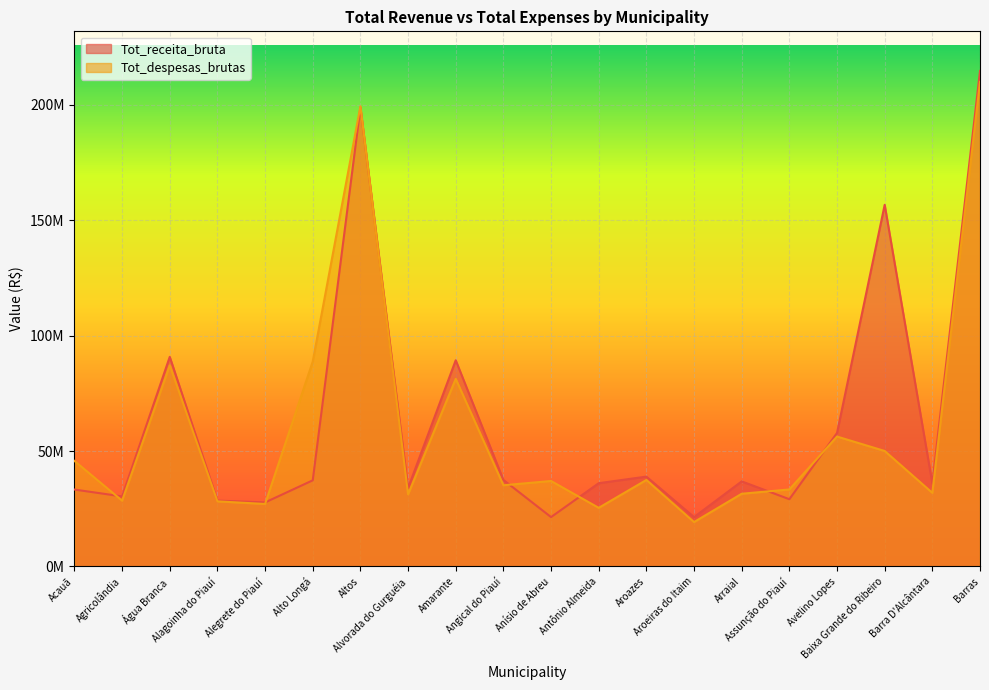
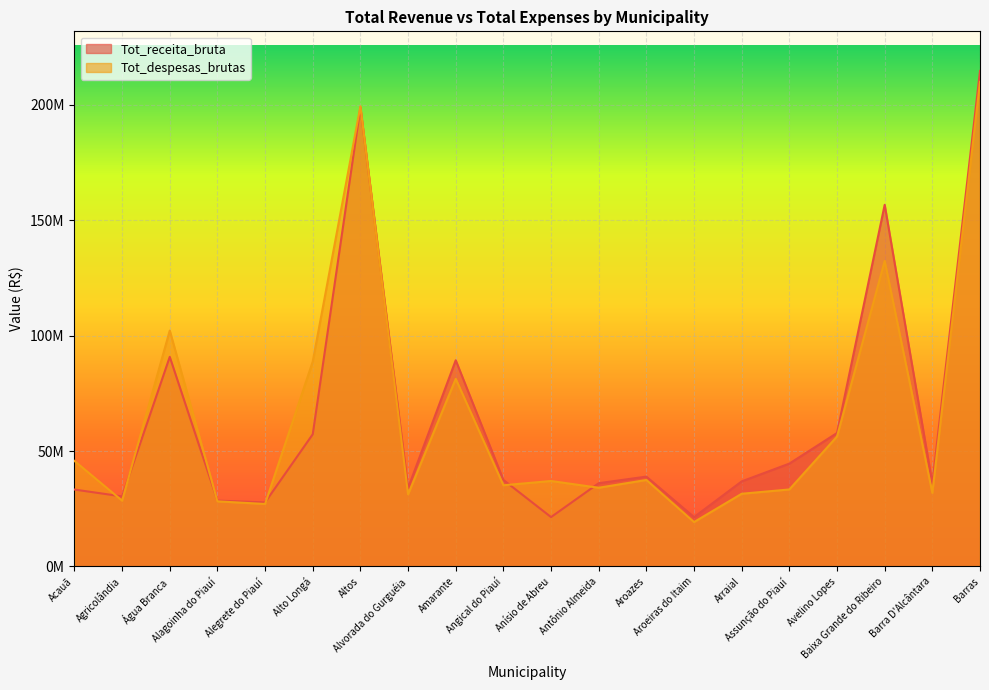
  {
    "Tot_receita_bruta": {
      "Acauã": 33000000,
      "Agricolândia": 30000000,
      "Água Branca": 91000000,
-     "Alto Longá": 37000000,
+     "Alto Longá": 57000000,
      "Alvorada do Gurguéia": 34000000,
      "Amarante": 89000000,
      "Angical do Piauí": 37000000,
      "Anísio de Abreu": 21000000,
      "Antônio Almeida": 36000000,
      "Aroazes": 39000000,
      "Aroeiras do Itaim": 21000000,
      "Arraial": 37000000,
-     "Assunção do Piauí": 29000000,
+     "Assunção do Piauí": 45000000,
      "Avelino Lopes": 58000000,
      "Baixa Grande do Ribeiro": 157000000,
      "Barra D'Alcântara": 36000000,
      "Barras": 215000000
    },
    "Tot_despesas_brutas": {
      "Acauã": 46000000,
      "Agricolândia": 29000000,
-     "Água Branca": 87000000,
+     "Água Branca": 102000000,
      "Alto Longá": 89000000,
      "Alvorada do Gurguéia": 31000000,
      "Amarante": 81000000,
      "Angical do Piauí": 35000000,
      "Anísio de Abreu": 37000000,
-     "Antônio Almeida": 25000000,
+     "Antônio Almeida": 34000000,
      "Aroazes": 37000000,
      "Aroeiras do Itaim": 19000000,
      "Arraial": 32000000,
      "Assunção do Piauí": 33000000,
      "Avelino Lopes": 56000000,
-     "Baixa Grande do Ribeiro": 50000000,
+     "Baixa Grande do Ribeiro": 132000000,
      "Barra D'Alcântara": 32000000,
      "Barras": 210000000
    }
  }
